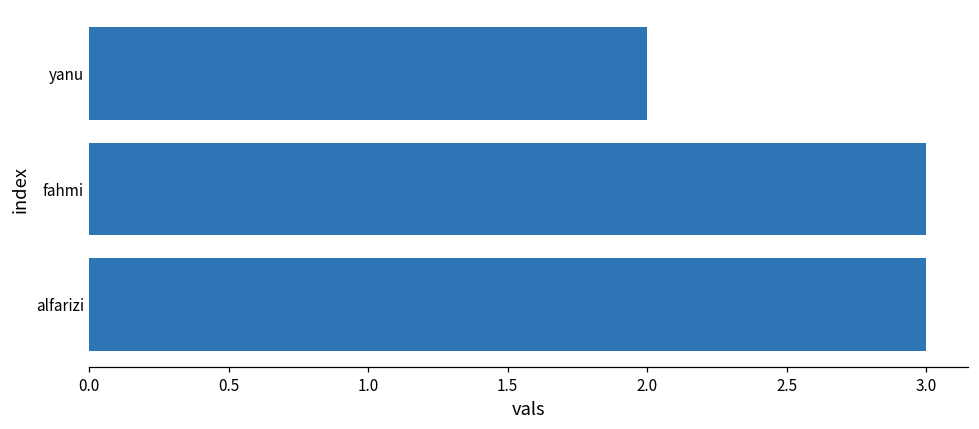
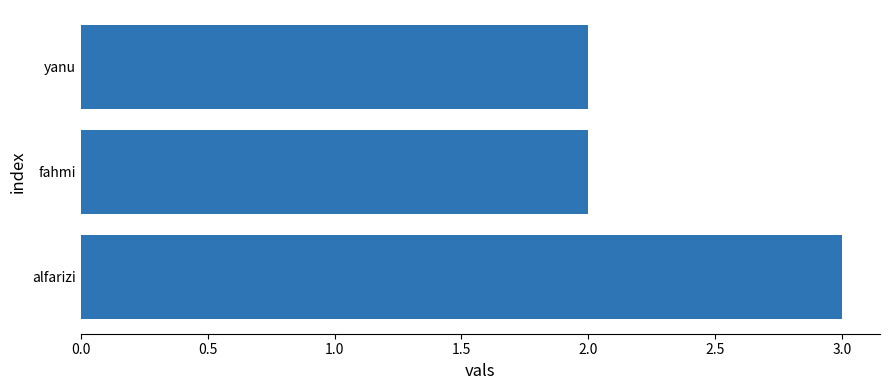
  {
    "yanu": 2,
-   "fahmi": 3,
+   "fahmi": 2,
    "alfarizi": 3
  }
